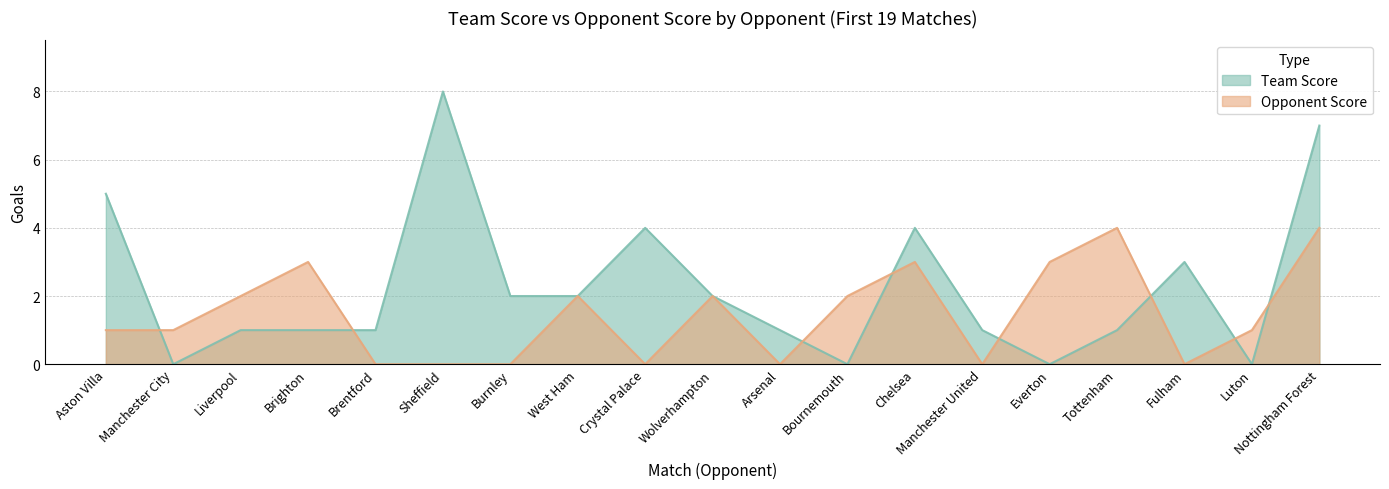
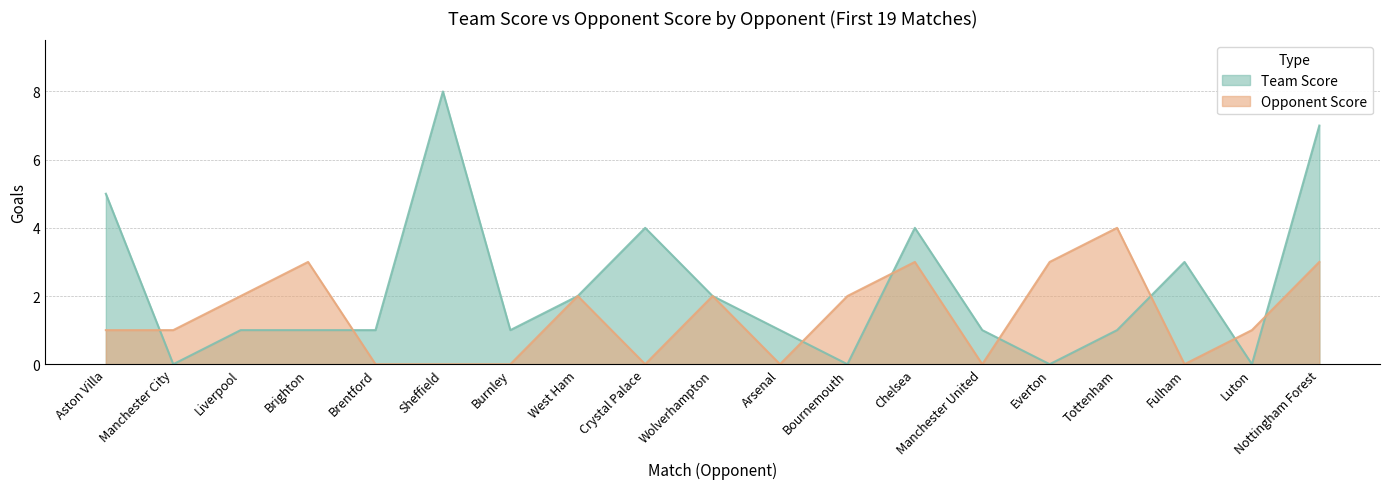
  {
    "Team Score": {
      "Aston Villa": 5,
      "Manchester City": 0,
      "Liverpool": 1,
      "Brighton": 1,
      "Brentford": 1,
      "Sheffield": 8,
-     "Burnley": 2,
+     "Burnley": 1,
      "Crystal Palace": 4,
      "Arsenal": 1,
      "Bournemouth": 0,
      "Chelsea": 4,
      "Manchester United": 1,
      "Everton": 0,
      "Tottenham": 1,
      "Fulham": 3,
      "Luton": 0,
      "Nottingham Forest": 7
    },
    "Opponent Score": {
      "Aston Villa": 1,
      "Manchester City": 1,
      "Liverpool": 2,
      "Brighton": 3,
      "Brentford": 0,
      "Sheffield": 0,
      "Burnley": 0,
      "Crystal Palace": 0,
      "Arsenal": 0,
      "Bournemouth": 2,
      "Chelsea": 3,
      "Manchester United": 0,
      "Everton": 3,
      "Tottenham": 4,
      "Fulham": 0,
      "Luton": 1,
-     "Nottingham Forest": 4
+     "Nottingham Forest": 3
    }
  }
